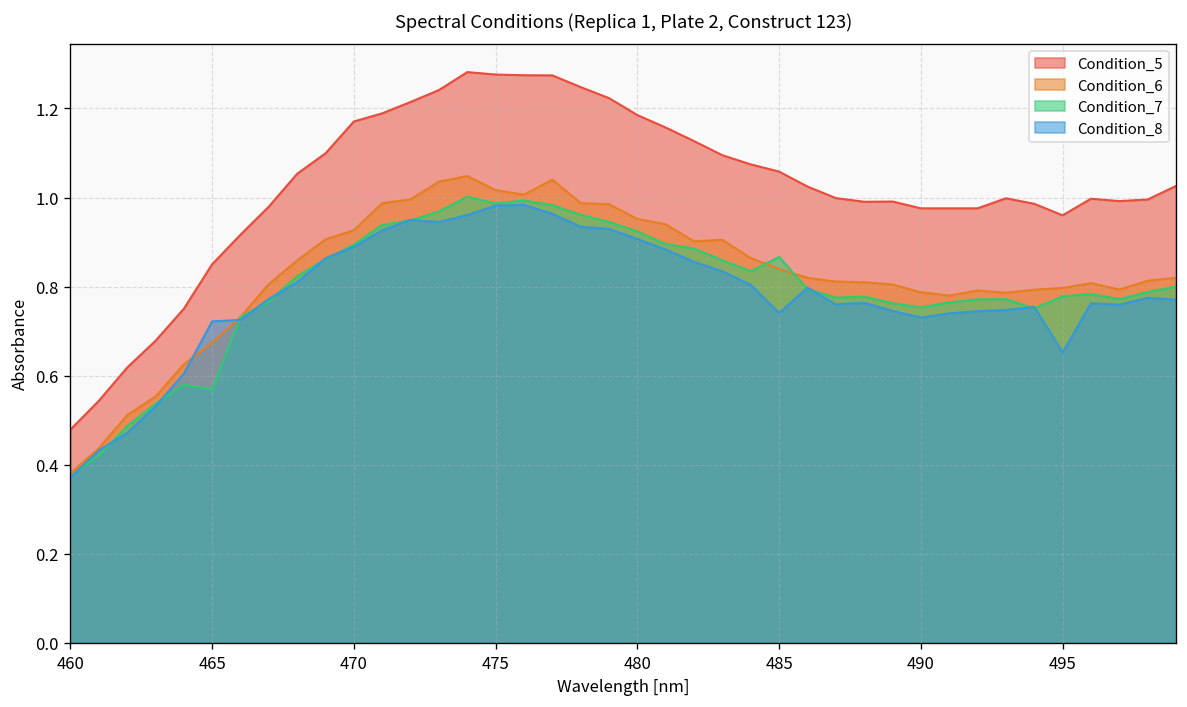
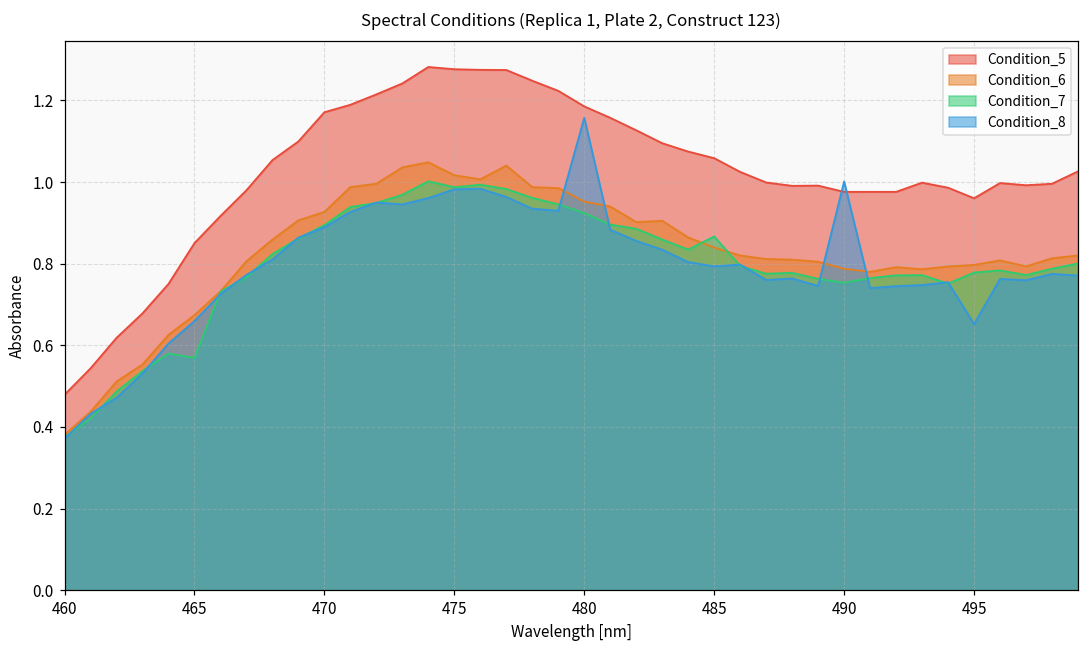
  {
    "Condition_7": {
      "465": 0.57,
      "480": 0.92,
      "485": 0.87,
      "490": 0.75,
      "495": 0.78
    },
    "Condition_8": {
-     "465": 0.72,
-     "480": 0.91,
-     "485": 0.74,
-     "490": 0.73,
+     "465": 0.66,
+     "480": 1.16,
+     "485": 0.79,
+     "490": 1.00,
      "495": 0.65
    }
  }
